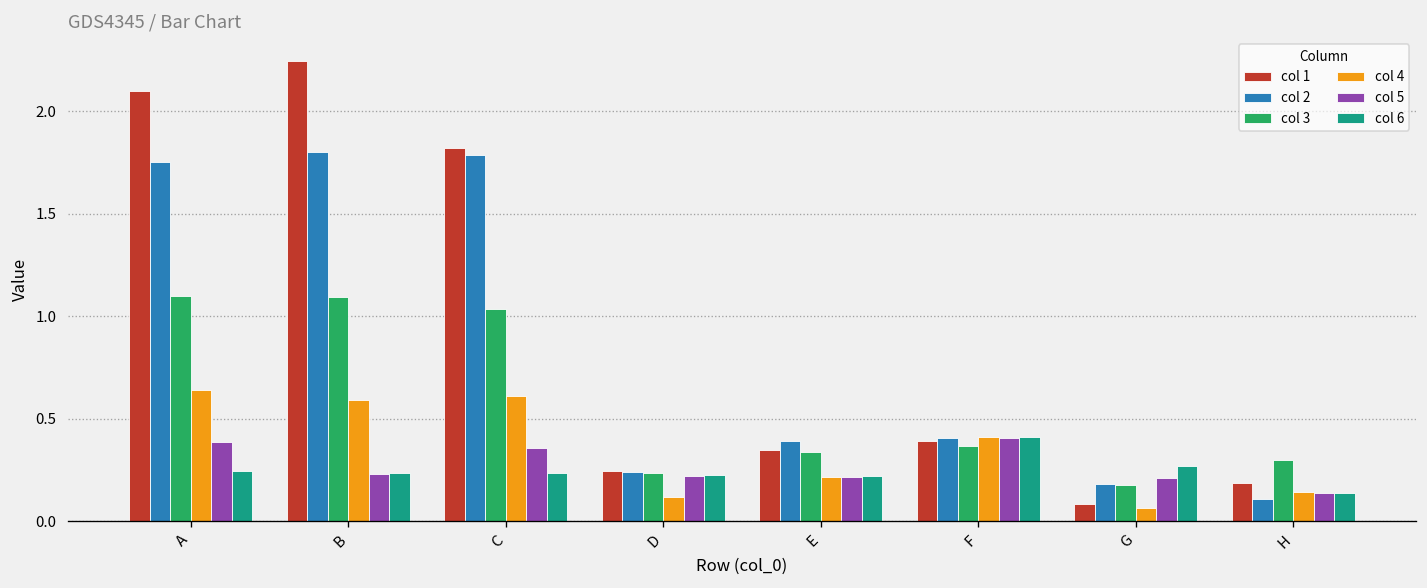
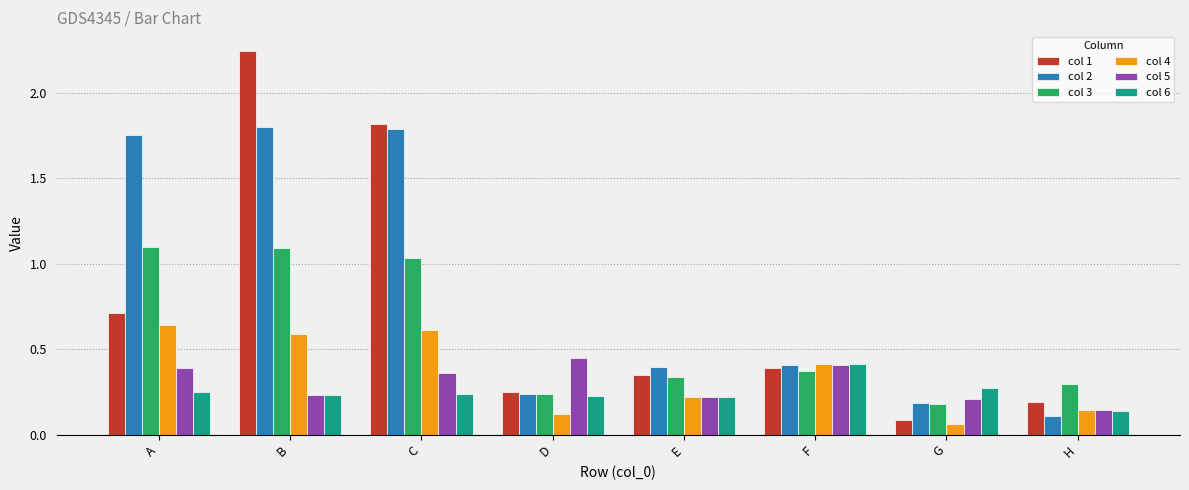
  {
    "col 1": {
-     "A": 2.10,
+     "A": 0.71,
      "B": 2.25,
      "C": 1.82,
      "D": 0.25,
      "E": 0.35,
      "F": 0.39,
      "G": 0.09,
      "H": 0.19
    },
    "col 2": {
      "A": 1.75,
      "B": 1.80,
      "C": 1.79,
      "D": 0.24,
      "E": 0.39,
      "F": 0.41,
      "G": 0.18,
      "H": 0.11
    },
    "col 4": {
      "A": 0.64,
      "B": 0.59,
      "C": 0.61,
      "D": 0.12,
      "E": 0.22,
      "F": 0.41,
      "G": 0.06,
      "H": 0.14
    },
    "col 5": {
      "A": 0.39,
      "B": 0.23,
      "C": 0.36,
-     "D": 0.22,
+     "D": 0.45,
      "E": 0.22,
      "F": 0.41,
      "G": 0.21,
      "H": 0.14
    }
  }
